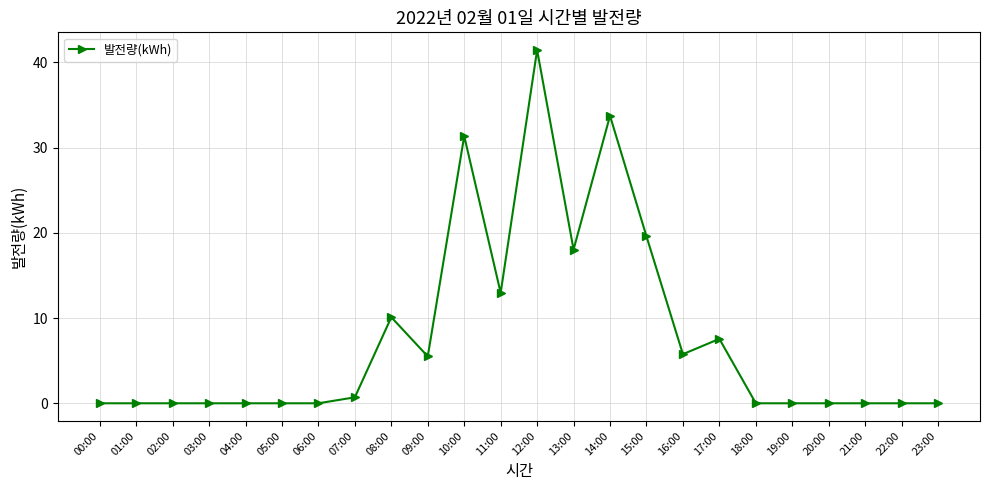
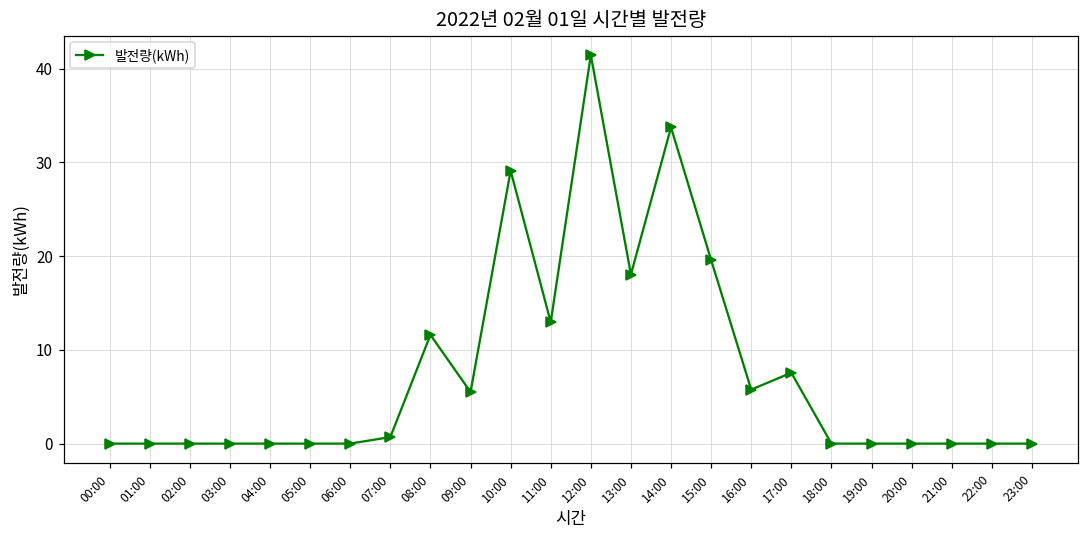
  {
    "00:00": 0,
    "01:00": 0,
    "02:00": 0,
    "03:00": 0,
    "04:00": 0,
    "05:00": 0,
    "06:00": 0,
    "07:00": 1,
-   "08:00": 10,
+   "08:00": 12,
    "09:00": 6,
-   "10:00": 31,
+   "10:00": 29,
    "11:00": 13,
    "12:00": 41,
    "13:00": 18,
    "14:00": 34,
    "15:00": 20,
    "16:00": 6,
    "17:00": 8,
    "18:00": 0,
    "19:00": 0,
    "20:00": 0,
    "21:00": 0,
    "22:00": 0,
    "23:00": 0
  }
